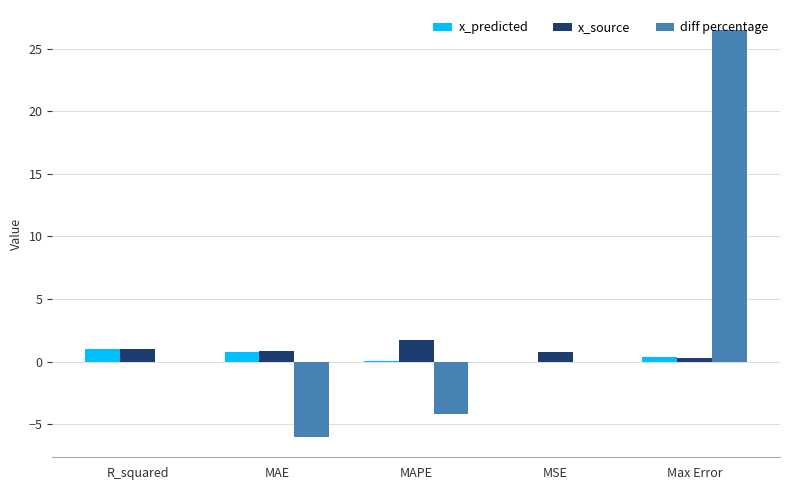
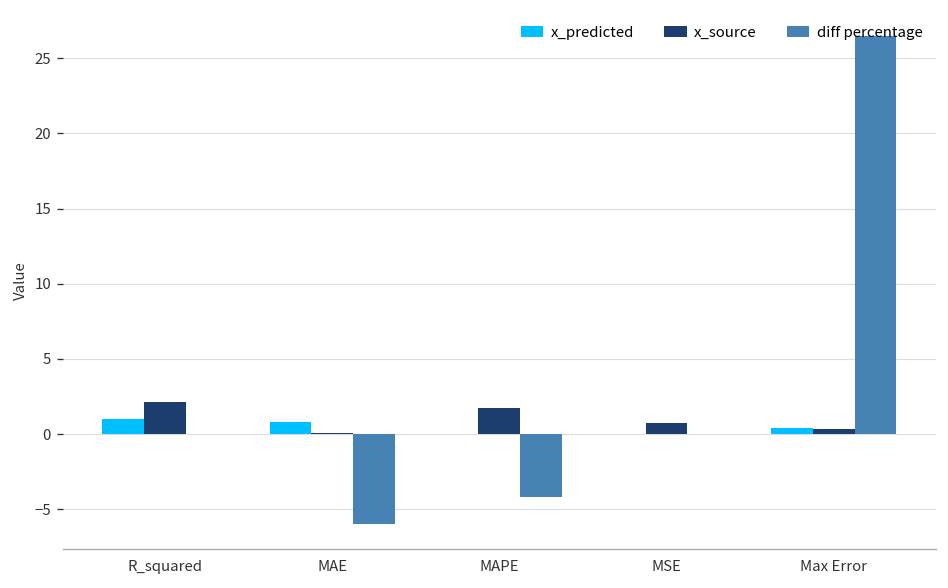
  {
    "x_predicted": {
      "R_squared": 1.0,
      "MAE": 0.8,
      "Max Error": 0.4
    },
    "x_source": {
-     "R_squared": 1.0,
-     "MAE": 0.9,
+     "R_squared": 2.1,
+     "MAE": 0.1,
      "MAPE": 1.7,
      "MSE": 0.8,
      "Max Error": 0.3
    },
    "diff percentage": {
      "R_squared": 0.0,
      "MAE": -6.0,
      "MAPE": -4.2,
      "MSE": 0.0,
      "Max Error": 26.5
    }
  }
